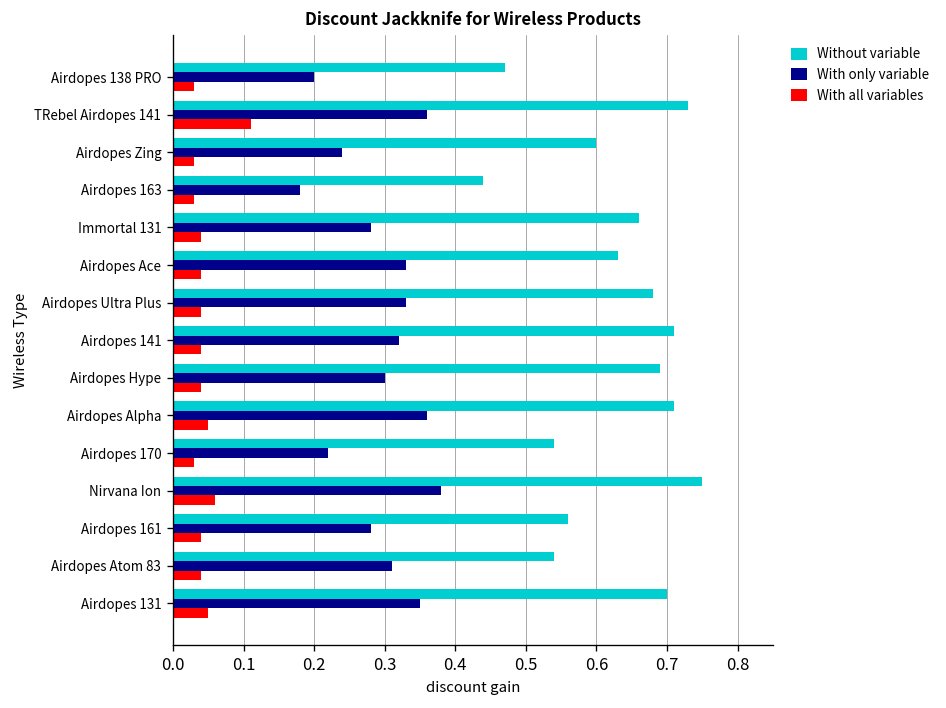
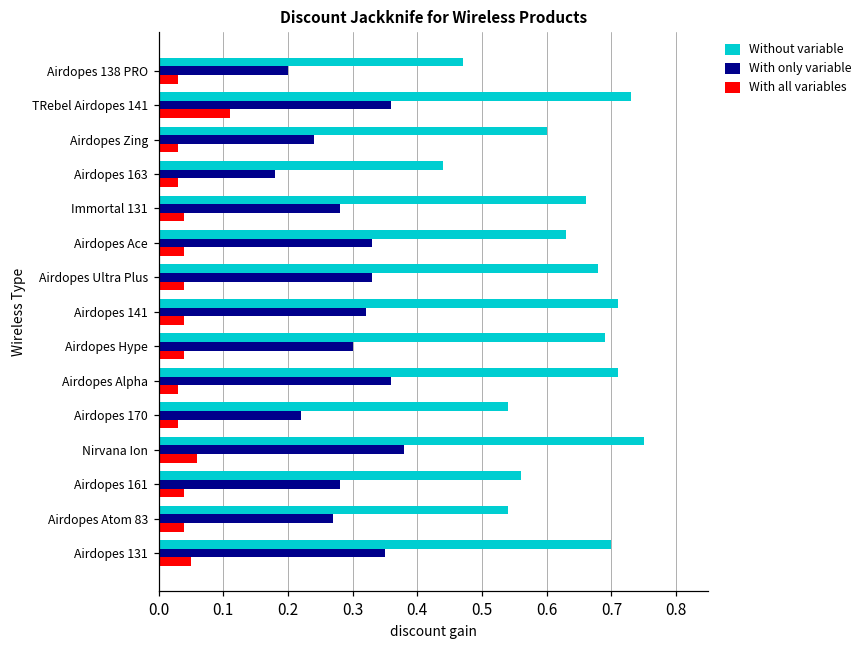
  {
    "Without variable": {
      "Airdopes 138 PRO": 0.47,
      "TRebel Airdopes 141": 0.73,
      "Airdopes Zing": 0.60,
      "Airdopes 163": 0.44,
      "Immortal 131": 0.66,
      "Airdopes Ace": 0.63,
      "Airdopes Ultra Plus": 0.68,
      "Airdopes 141": 0.71,
      "Airdopes Hype": 0.69,
      "Airdopes Alpha": 0.71,
      "Airdopes 170": 0.54,
      "Nirvana Ion": 0.75,
      "Airdopes 161": 0.56,
      "Airdopes Atom 83": 0.54,
      "Airdopes 131": 0.70
    },
    "With only variable": {
      "Airdopes 138 PRO": 0.20,
      "TRebel Airdopes 141": 0.36,
      "Airdopes Zing": 0.24,
      "Airdopes 163": 0.18,
      "Immortal 131": 0.28,
      "Airdopes Ace": 0.33,
      "Airdopes Ultra Plus": 0.33,
      "Airdopes 141": 0.32,
      "Airdopes Hype": 0.30,
      "Airdopes Alpha": 0.36,
      "Airdopes 170": 0.22,
      "Nirvana Ion": 0.38,
      "Airdopes 161": 0.28,
-     "Airdopes Atom 83": 0.31,
+     "Airdopes Atom 83": 0.27,
      "Airdopes 131": 0.35
    },
    "With all variables": {
      "Airdopes 138 PRO": 0.03,
      "TRebel Airdopes 141": 0.11,
      "Airdopes Zing": 0.03,
      "Airdopes 163": 0.03,
      "Immortal 131": 0.04,
      "Airdopes Ace": 0.04,
      "Airdopes Ultra Plus": 0.04,
      "Airdopes 141": 0.04,
      "Airdopes Hype": 0.04,
-     "Airdopes Alpha": 0.05,
+     "Airdopes Alpha": 0.03,
      "Airdopes 170": 0.03,
      "Nirvana Ion": 0.06,
      "Airdopes 161": 0.04,
      "Airdopes Atom 83": 0.04,
      "Airdopes 131": 0.05
    }
  }
